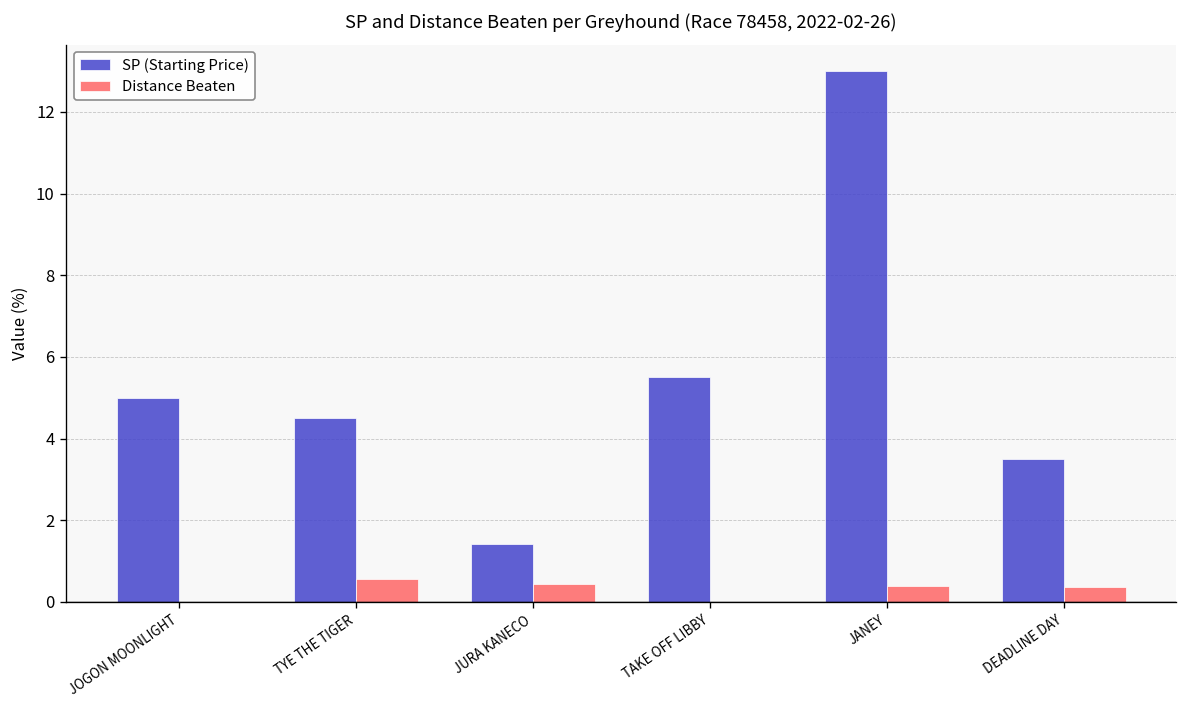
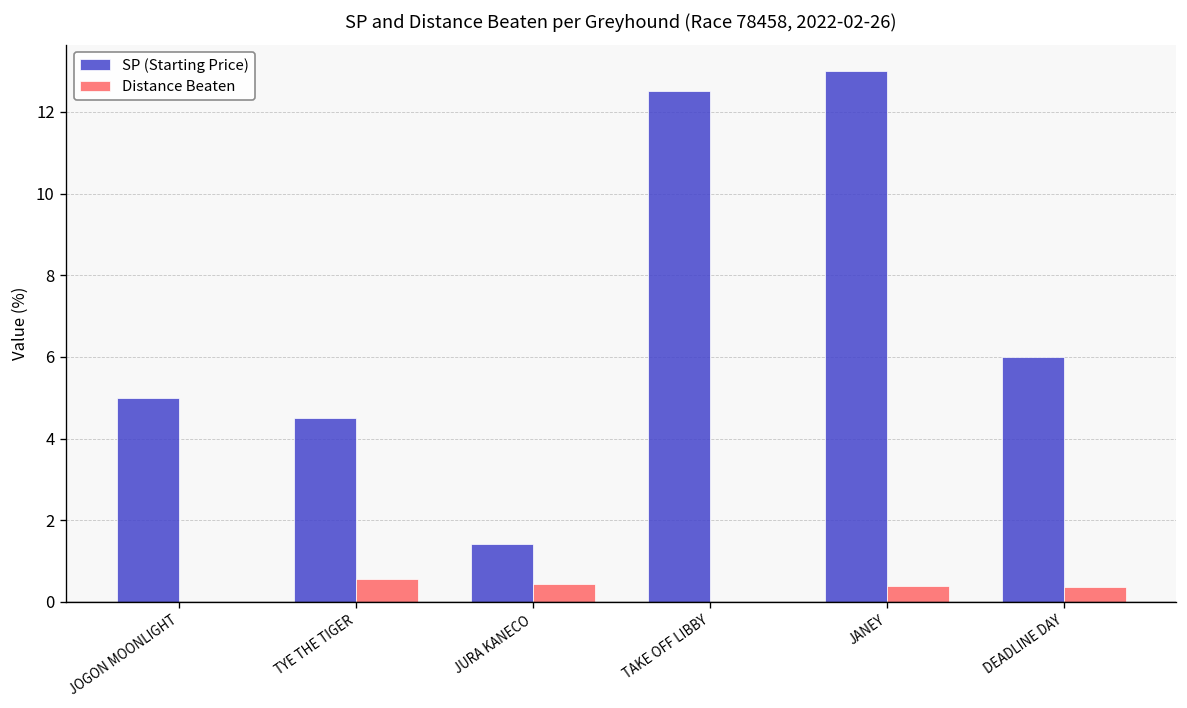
  {
    "SP (Starting Price)": {
      "JOGON MOONLIGHT": 5.0,
      "TYE THE TIGER": 4.5,
      "JURA KANECO": 1.4,
-     "TAKE OFF LIBBY": 5.5,
+     "TAKE OFF LIBBY": 12.5,
      "JANEY": 13.0,
-     "DEADLINE DAY": 3.5
+     "DEADLINE DAY": 6.0
    },
    "Distance Beaten": {
      "JOGON MOONLIGHT": 0.0,
      "TYE THE TIGER": 0.6,
      "JURA KANECO": 0.5,
      "TAKE OFF LIBBY": 0.0,
      "JANEY": 0.4,
      "DEADLINE DAY": 0.4
    }
  }
